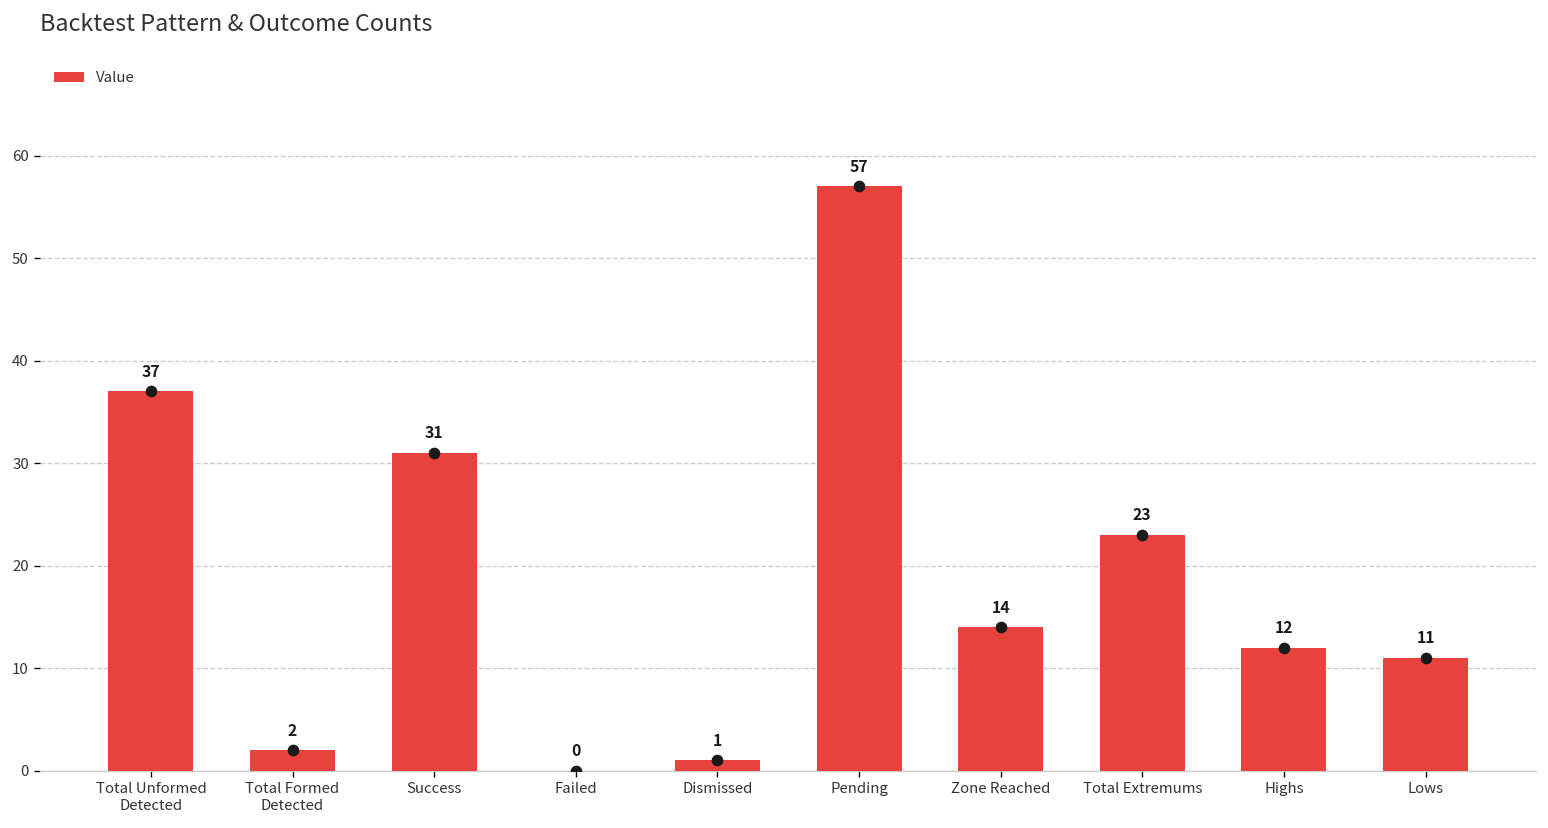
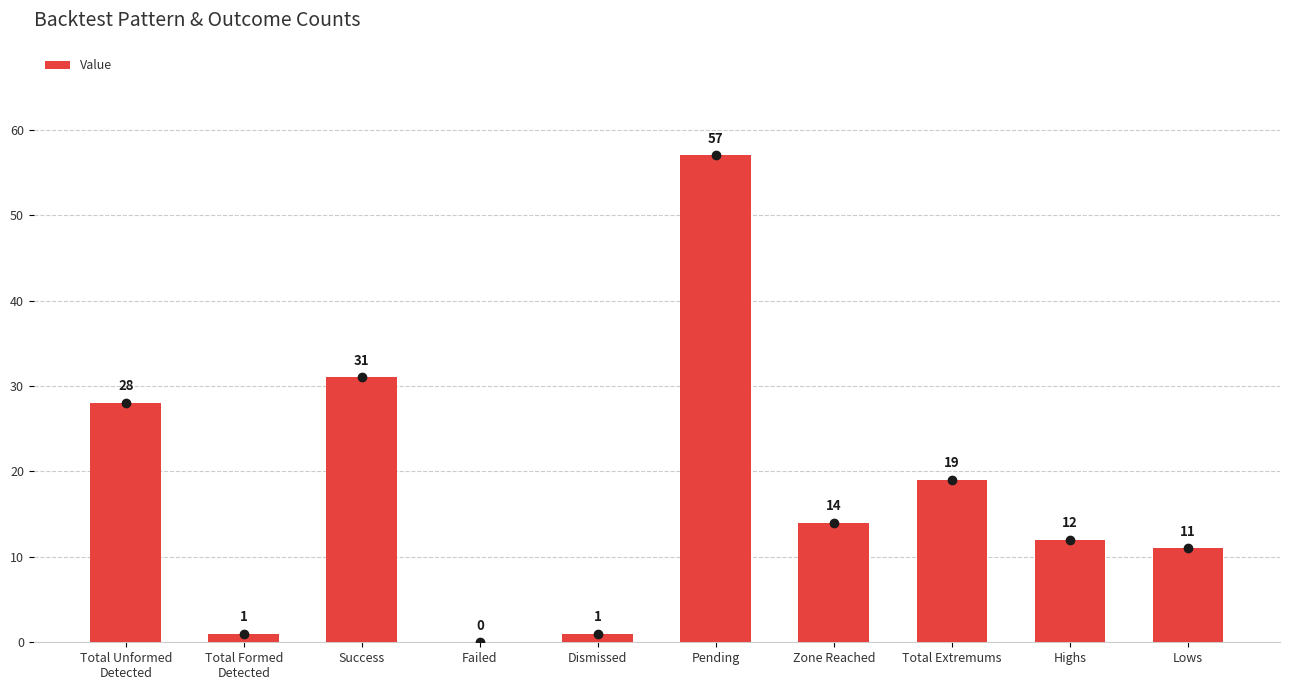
  {
    "Value": {
-     "Total Unformed Detected": 37,
-     "Total Formed Detected": 2,
+     "Total Unformed Detected": 28,
+     "Total Formed Detected": 1,
      "Success": 31,
      "Failed": 0,
      "Dismissed": 1,
      "Pending": 57,
      "Zone Reached": 14,
-     "Total Extremums": 23,
+     "Total Extremums": 19,
      "Highs": 12,
      "Lows": 11
    }
  }
